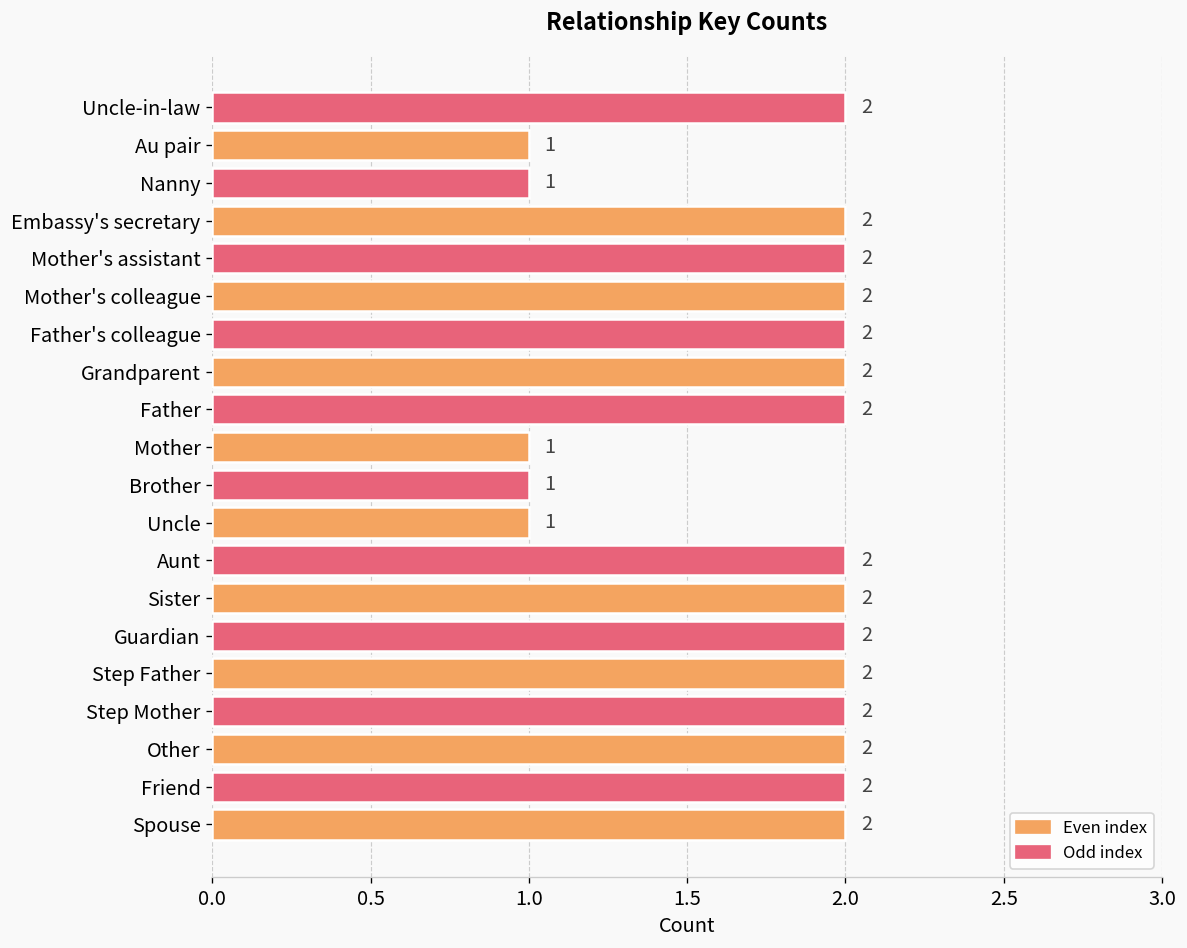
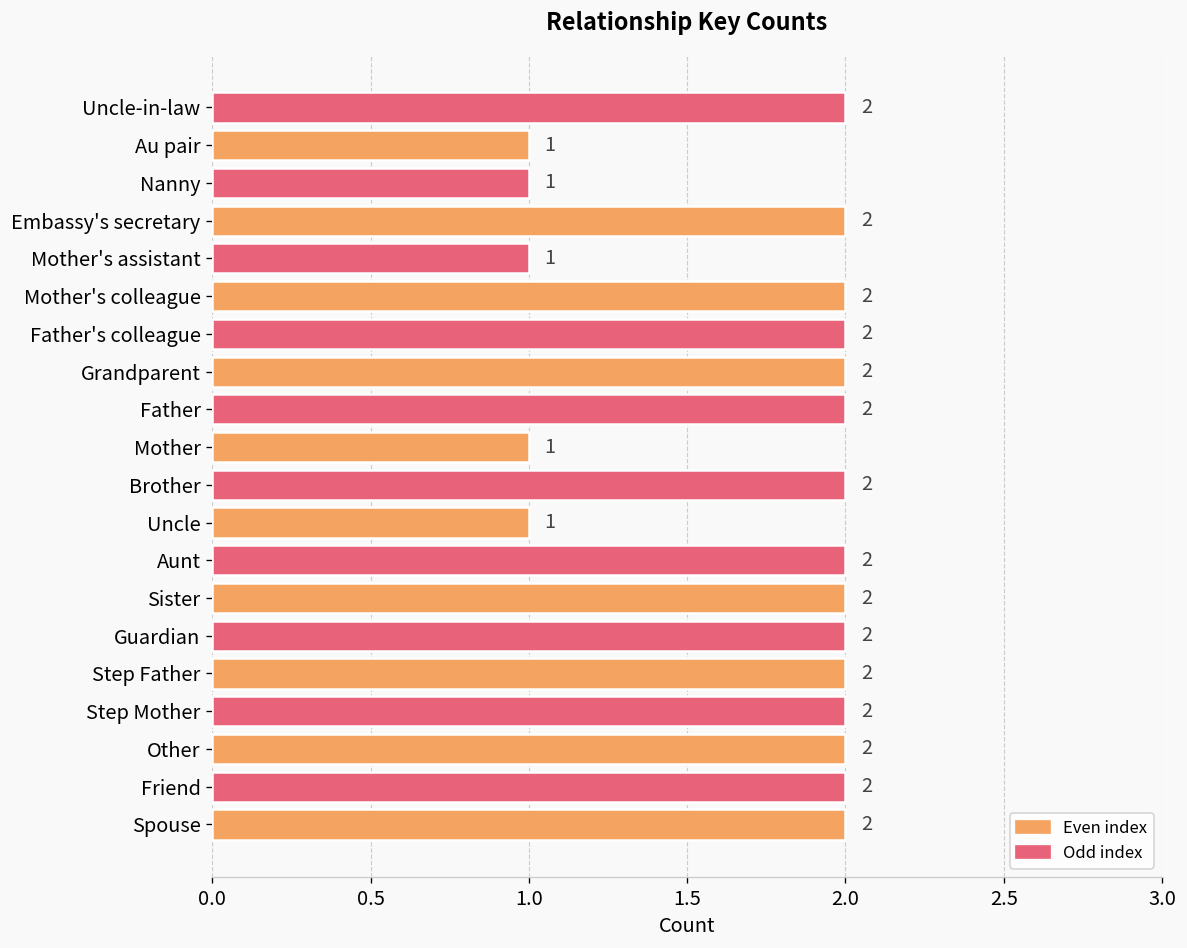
  {
    "Uncle-in-law": 2,
    "Au pair": 1,
    "Nanny": 1,
    "Embassy's secretary": 2,
-   "Mother's assistant": 2,
+   "Mother's assistant": 1,
    "Mother's colleague": 2,
    "Father's colleague": 2,
    "Grandparent": 2,
    "Father": 2,
    "Mother": 1,
-   "Brother": 1,
+   "Brother": 2,
    "Uncle": 1,
    "Aunt": 2,
    "Sister": 2,
    "Guardian": 2,
    "Step Father": 2,
    "Step Mother": 2,
    "Other": 2,
    "Friend": 2,
    "Spouse": 2
  }
